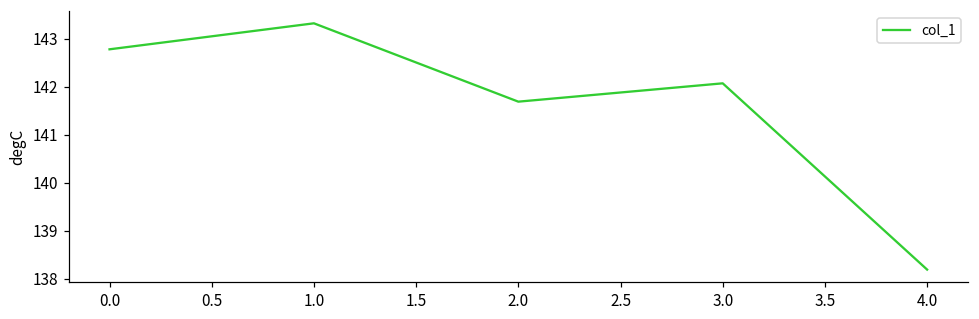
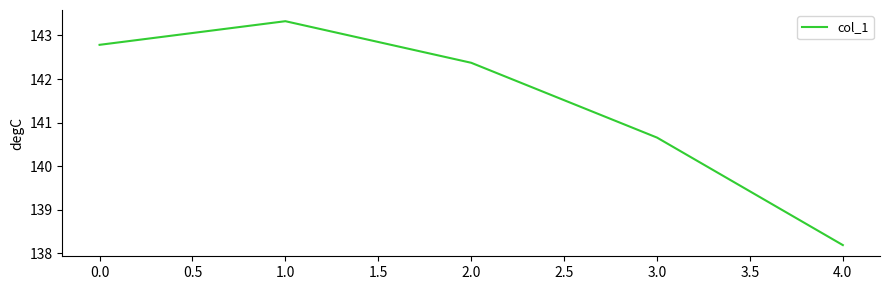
  {
    "0.0": 142.8,
    "1.0": 143.3,
-   "2.0": 141.7,
-   "3.0": 142.1,
+   "2.0": 142.4,
+   "3.0": 140.7,
    "4.0": 138.2
  }
